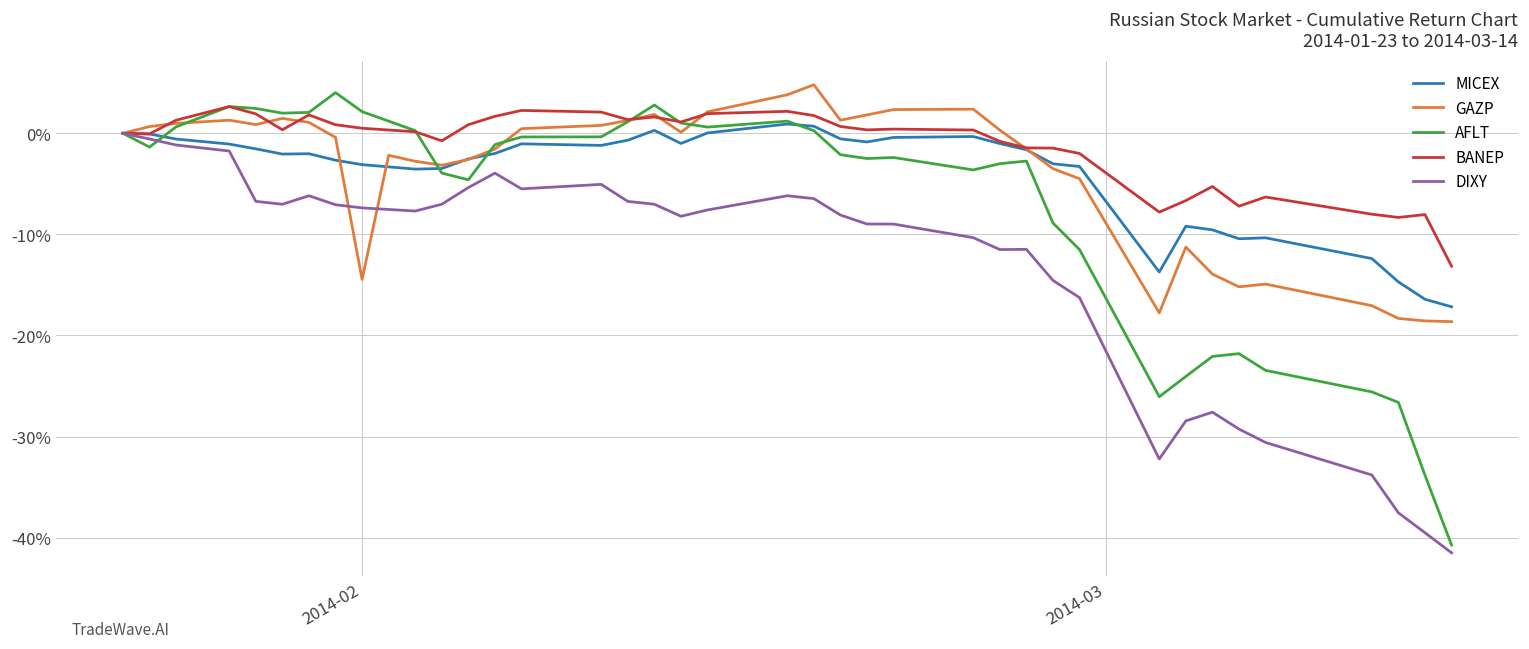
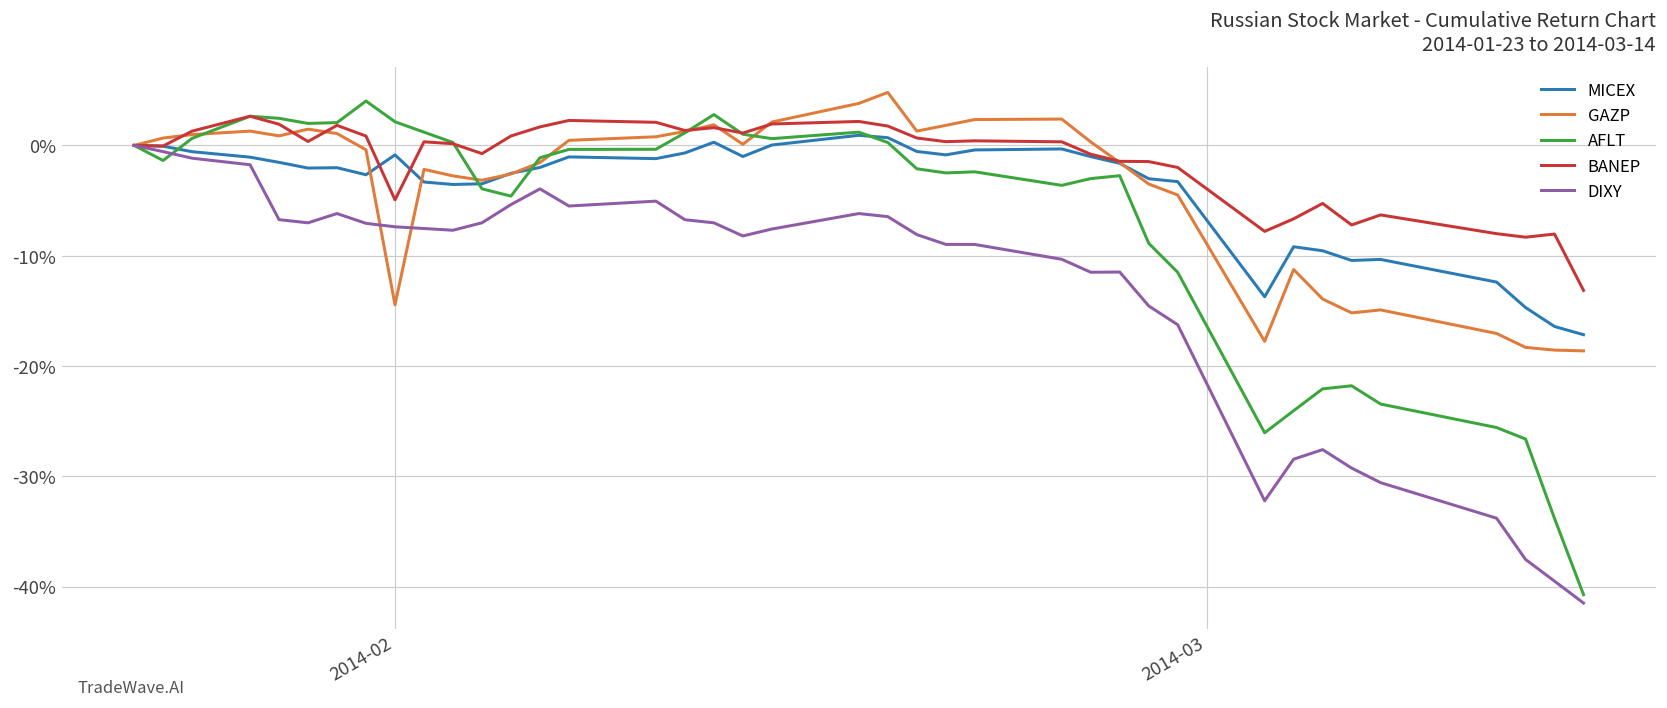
  {
    "MICEX": {
-     "2014-02": "-3%"
+     "2014-02": "-1%"
    },
    "GAZP": {
      "2014-02": "-14%"
    },
    "AFLT": {
      "2014-02": "2%"
    },
    "BANEP": {
-     "2014-02": "0%"
+     "2014-02": "-5%"
    },
    "DIXY": {
      "2014-02": "-7%"
    }
  }
